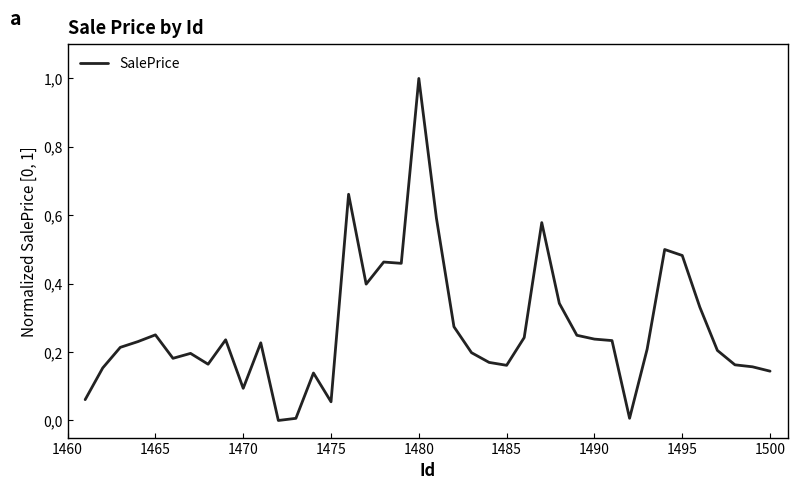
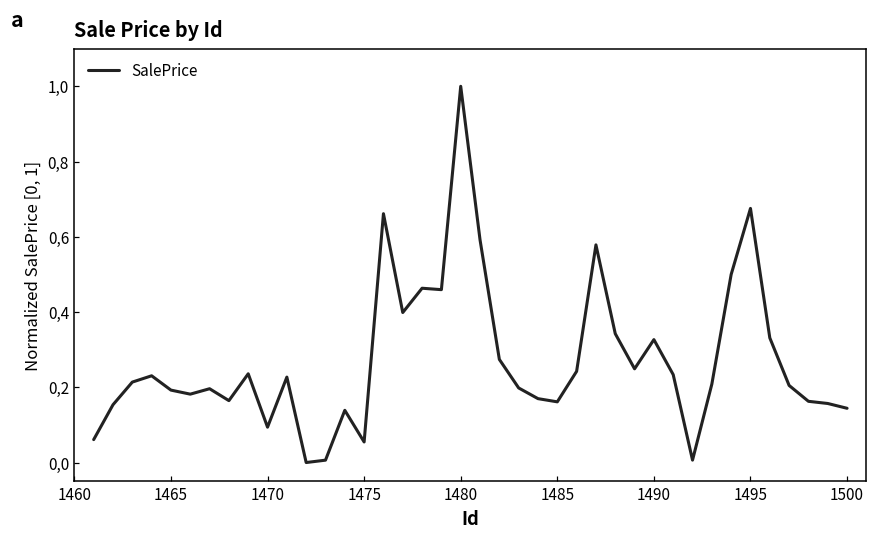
  {
-   "1465": 2.5,
+   "1465": 1.9,
    "1470": 0.9,
    "1475": 0.5,
    "1480": 10.0,
    "1485": 1.6,
-   "1490": 2.4,
-   "1495": 4.8,
+   "1490": 3.3,
+   "1495": 6.8,
    "1500": 1.4
  }
